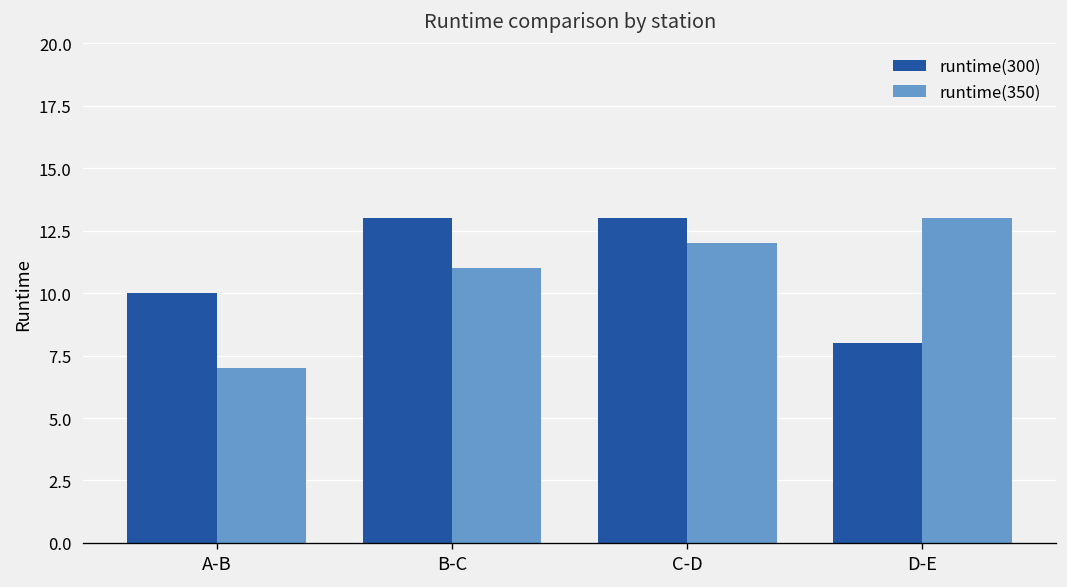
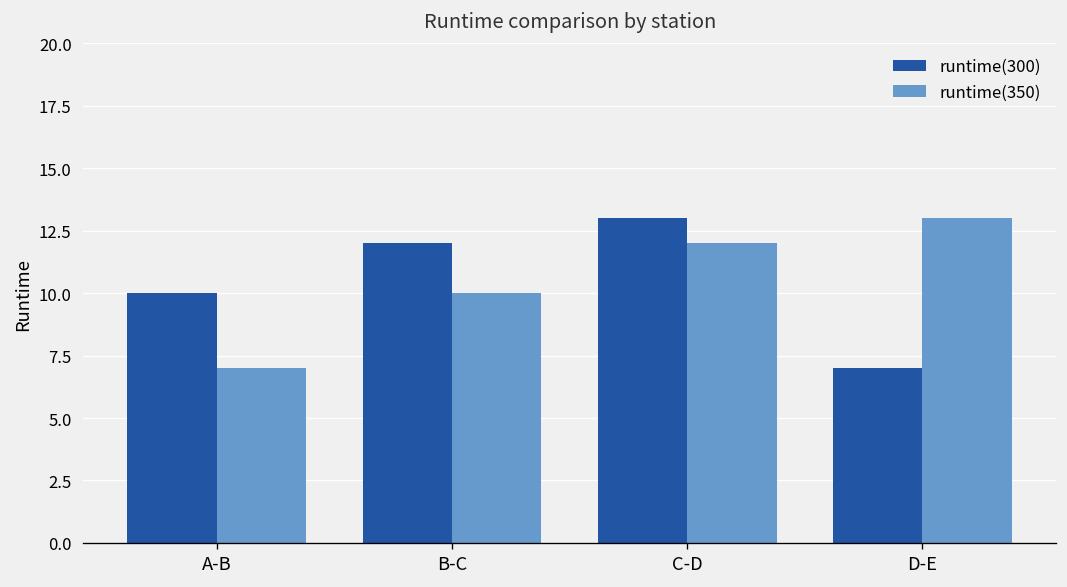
  {
    "runtime(300)": {
      "A-B": 10,
-     "B-C": 13,
+     "B-C": 12,
      "C-D": 13,
-     "D-E": 8
+     "D-E": 7
    },
    "runtime(350)": {
      "A-B": 7,
-     "B-C": 11,
+     "B-C": 10,
      "C-D": 12,
      "D-E": 13
    }
  }
